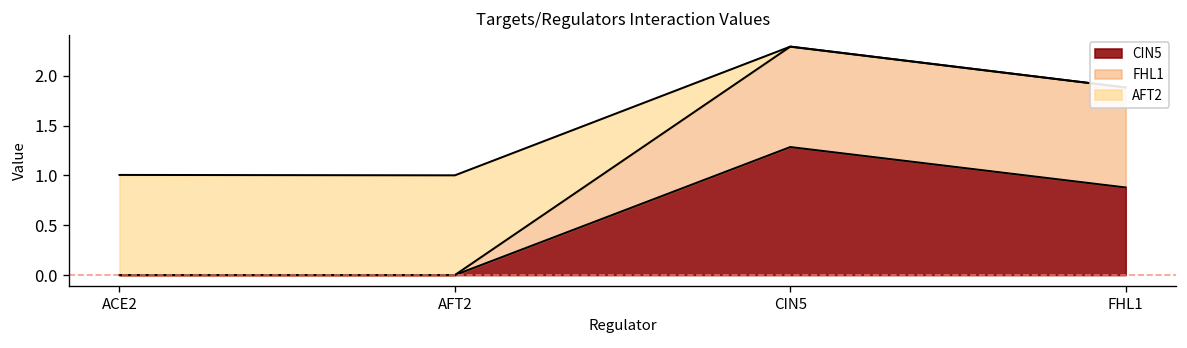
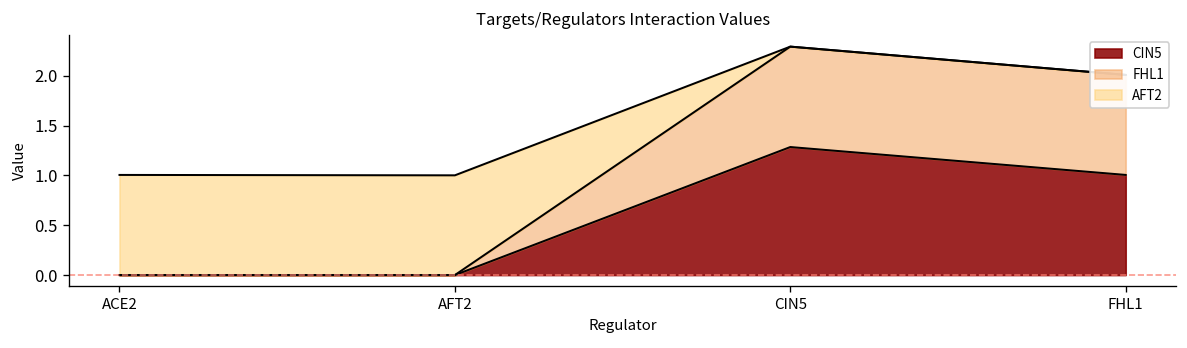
  {
    "CIN5": {
      "CIN5": 1.3,
-     "FHL1": 0.9
+     "FHL1": 1.0
    }
  }
